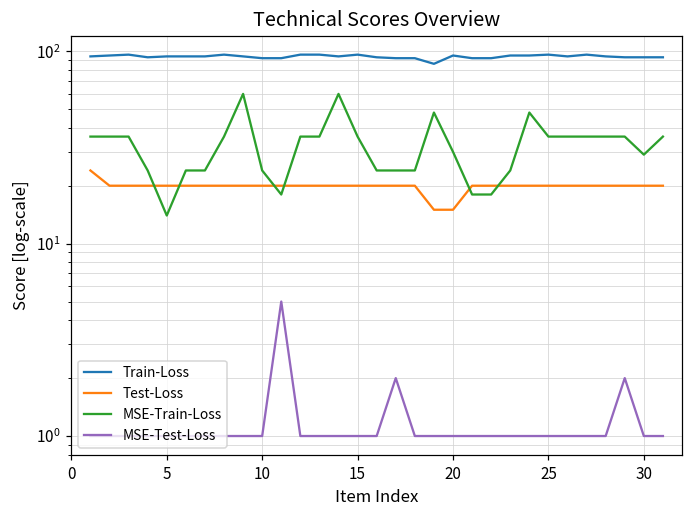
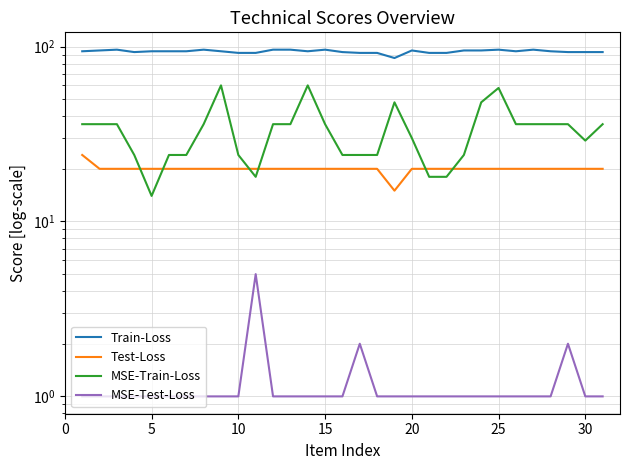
  {
    "Train-Loss": {
      "5": 90,
      "10": 90,
      "15": 100,
      "20": 100,
      "25": 100,
      "30": 90
    },
    "Test-Loss": {
      "5": 20,
      "10": 20,
      "15": 20,
-     "20": 15,
+     "20": 20,
      "25": 20,
      "30": 20
    },
    "MSE-Train-Loss": {
      "5": 14,
      "10": 24,
      "15": 36,
      "20": 30,
-     "25": 36,
+     "25": 58,
      "30": 29
    },
    "MSE-Test-Loss": {
      "10": 1,
      "15": 1,
      "20": 1,
      "25": 1,
      "30": 1
    }
  }
